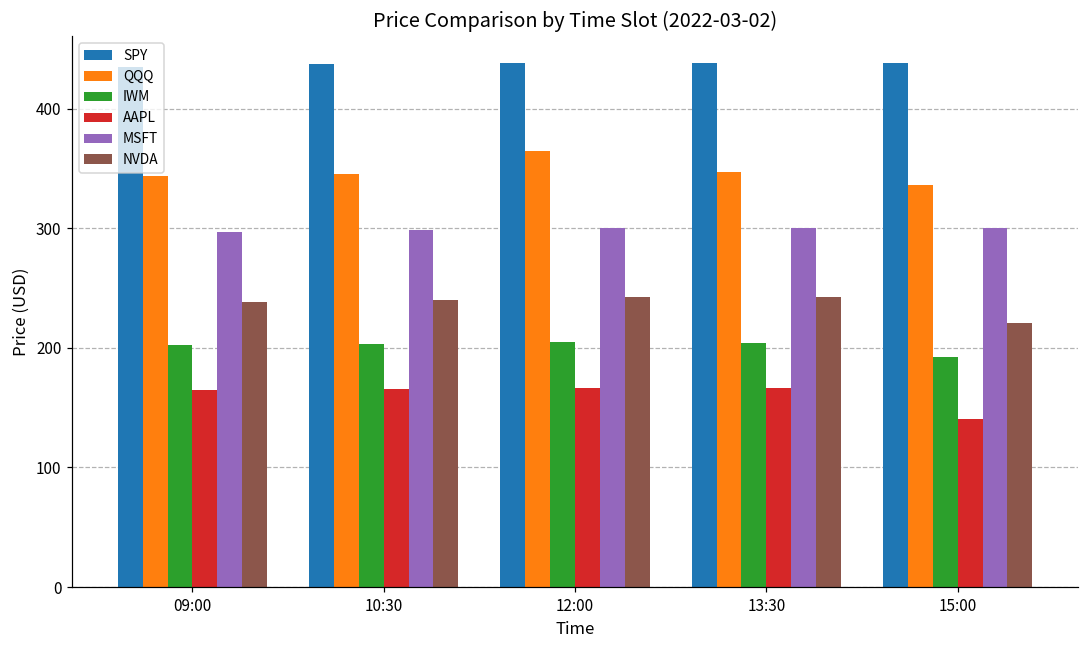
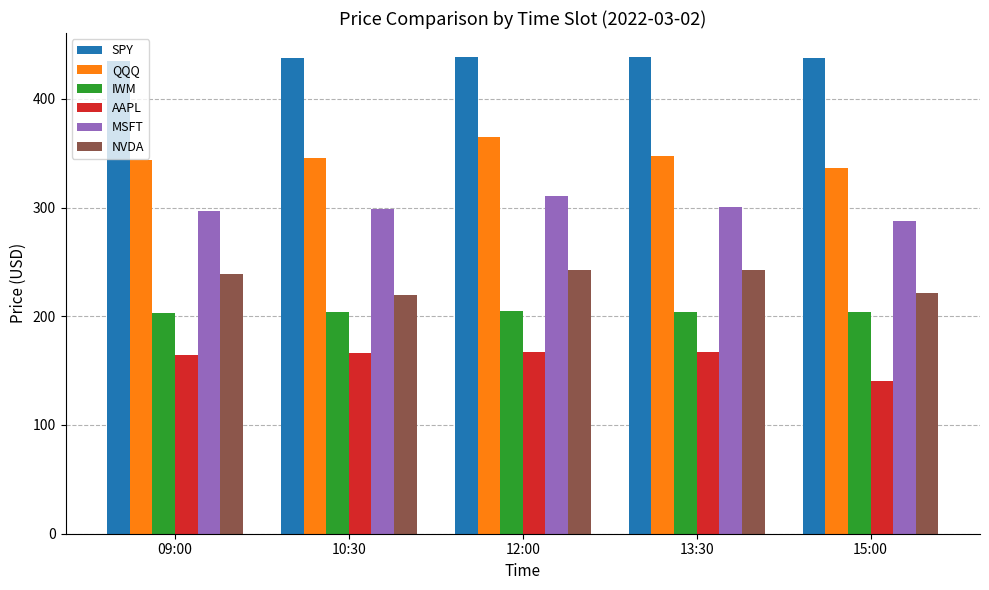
  {
    "SPY": {
      "10:30": 437,
      "12:00": 439,
      "13:30": 438,
      "15:00": 438
    },
    "QQQ": {
      "09:00": 344,
      "10:30": 345,
      "12:00": 365,
      "13:30": 347,
      "15:00": 336
    },
    "IWM": {
      "09:00": 203,
      "10:30": 204,
      "12:00": 205,
      "13:30": 204,
-     "15:00": 192
+     "15:00": 204
    },
    "AAPL": {
      "09:00": 165,
      "10:30": 166,
      "12:00": 167,
      "13:30": 167,
      "15:00": 141
    },
    "MSFT": {
      "09:00": 297,
      "10:30": 298,
-     "12:00": 300,
+     "12:00": 311,
      "13:30": 301,
-     "15:00": 300
+     "15:00": 288
    },
    "NVDA": {
      "09:00": 239,
-     "10:30": 240,
+     "10:30": 219,
      "12:00": 243,
      "13:30": 243,
      "15:00": 221
    }
  }
